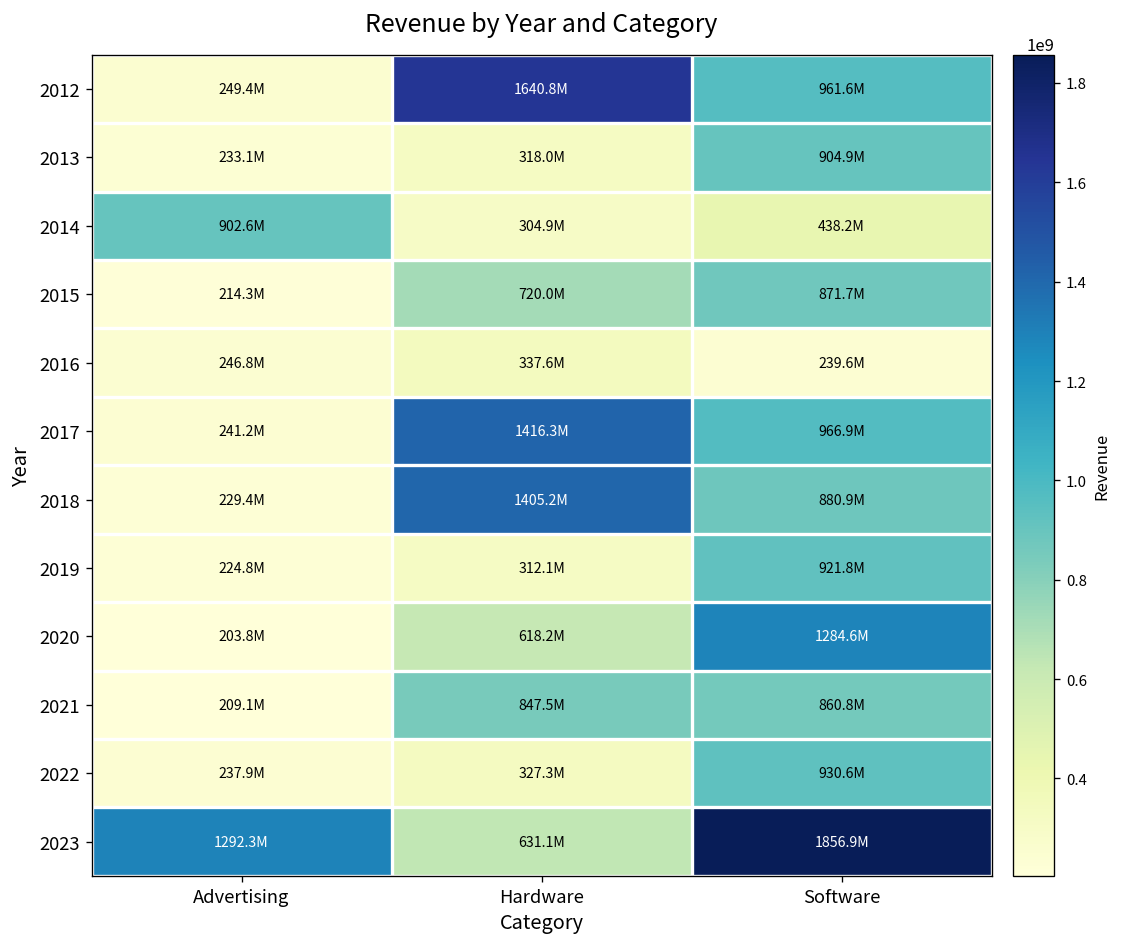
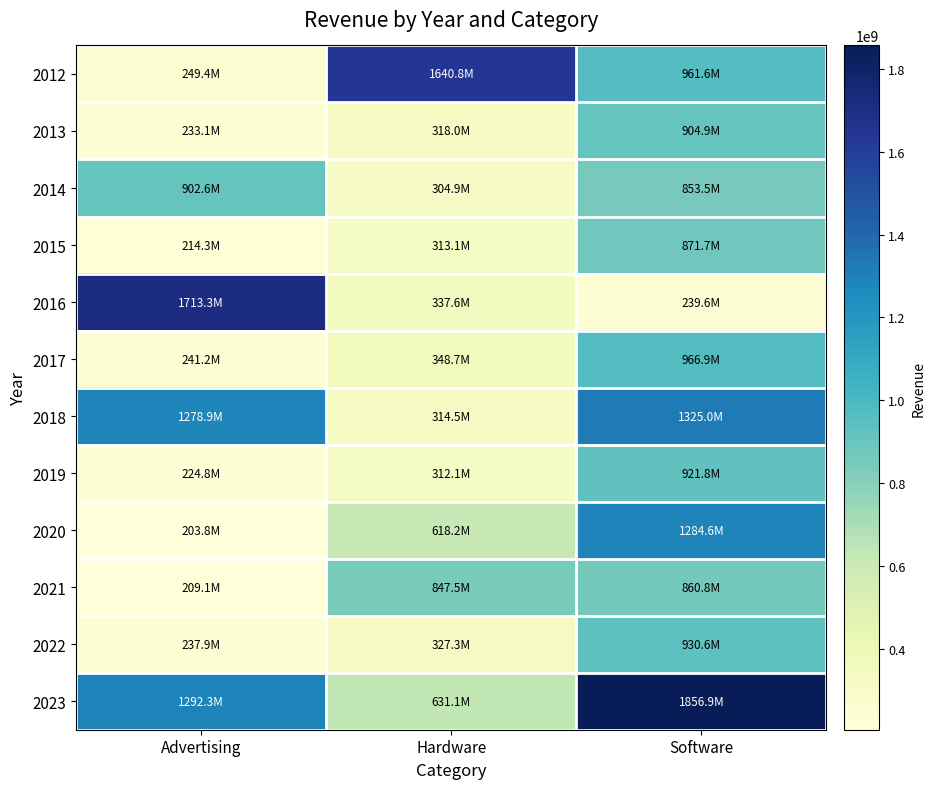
  {
    "2012": {
      "Advertising": "249.4M",
      "Hardware": "1640.8M",
      "Software": "961.6M"
    },
    "2013": {
      "Advertising": "233.1M",
      "Hardware": "318.0M",
      "Software": "904.9M"
    },
    "2014": {
      "Advertising": "902.6M",
      "Hardware": "304.9M",
-     "Software": "438.2M"
+     "Software": "853.5M"
    },
    "2015": {
      "Advertising": "214.3M",
-     "Hardware": "720.0M",
+     "Hardware": "313.1M",
      "Software": "871.7M"
    },
    "2016": {
-     "Advertising": "246.8M",
+     "Advertising": "1713.3M",
      "Hardware": "337.6M",
      "Software": "239.6M"
    },
    "2017": {
      "Advertising": "241.2M",
-     "Hardware": "1416.3M",
+     "Hardware": "348.7M",
      "Software": "966.9M"
    },
    "2018": {
-     "Advertising": "229.4M",
-     "Hardware": "1405.2M",
-     "Software": "880.9M"
+     "Advertising": "1278.9M",
+     "Hardware": "314.5M",
+     "Software": "1325.0M"
    },
    "2019": {
      "Advertising": "224.8M",
      "Hardware": "312.1M",
      "Software": "921.8M"
    },
    "2020": {
      "Advertising": "203.8M",
      "Hardware": "618.2M",
      "Software": "1284.6M"
    },
    "2021": {
      "Advertising": "209.1M",
      "Hardware": "847.5M",
      "Software": "860.8M"
    },
    "2022": {
      "Advertising": "237.9M",
      "Hardware": "327.3M",
      "Software": "930.6M"
    },
    "2023": {
      "Advertising": "1292.3M",
      "Hardware": "631.1M",
      "Software": "1856.9M"
    }
  }
